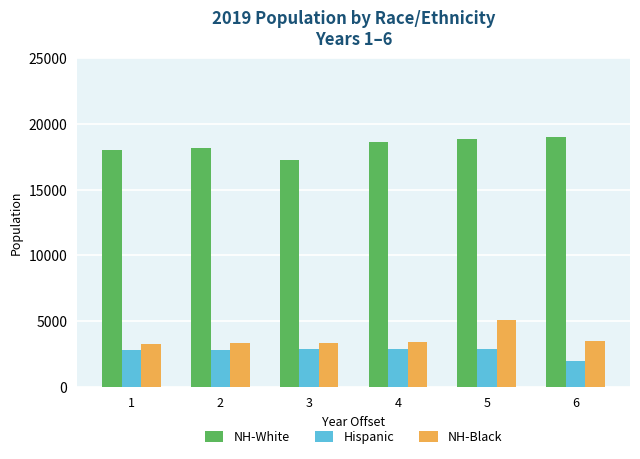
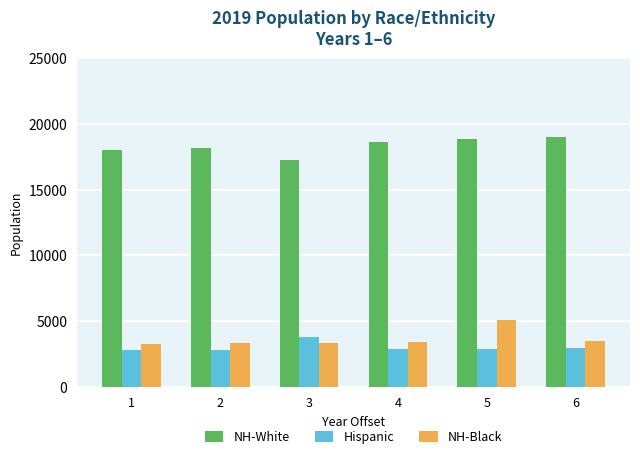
  {
    "NH-White": {
      "1": 18000,
      "2": 18200,
      "3": 17300,
      "4": 18600,
      "5": 18900,
      "6": 19000
    },
    "Hispanic": {
      "1": 2800,
      "2": 2800,
-     "3": 2900,
+     "3": 3800,
      "4": 2900,
      "5": 2900,
-     "6": 2000
+     "6": 3000
    },
    "NH-Black": {
      "1": 3300,
      "2": 3300,
      "3": 3400,
      "4": 3400,
      "5": 5100,
      "6": 3500
    }
  }
